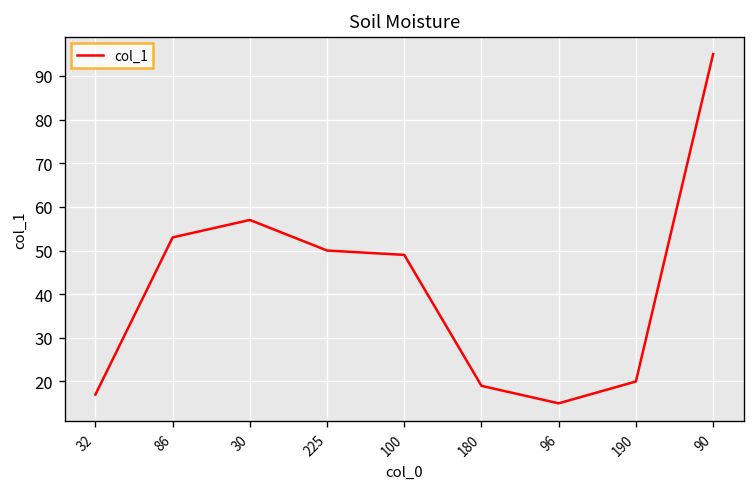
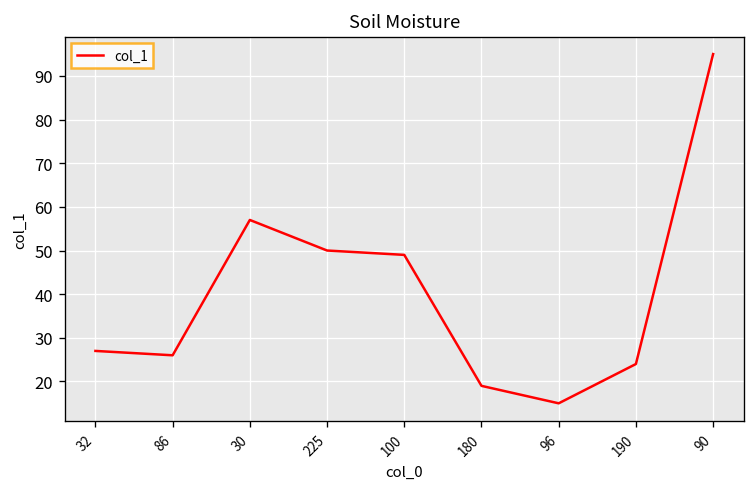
  {
-   "32": 17,
-   "86": 53,
+   "32": 27,
+   "86": 26,
    "30": 57,
    "225": 50,
    "100": 49,
    "180": 19,
    "96": 15,
-   "190": 20,
+   "190": 24,
    "90": 95
  }
